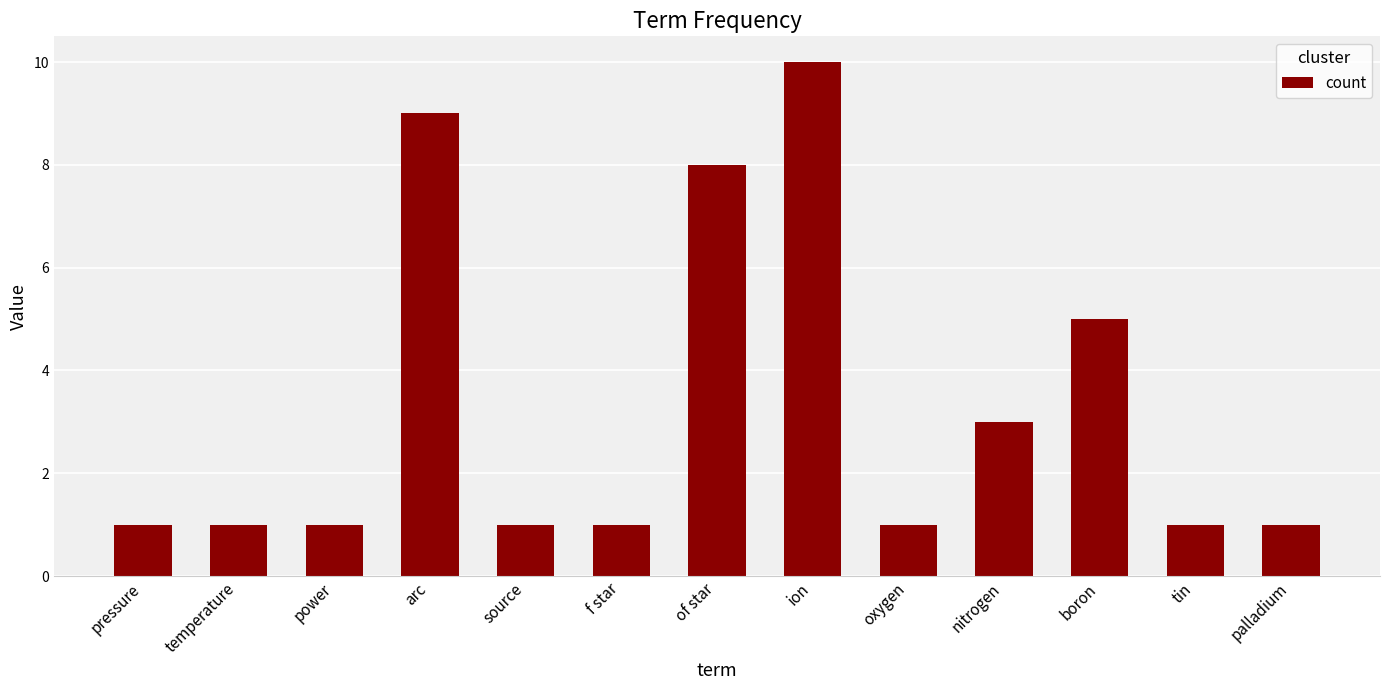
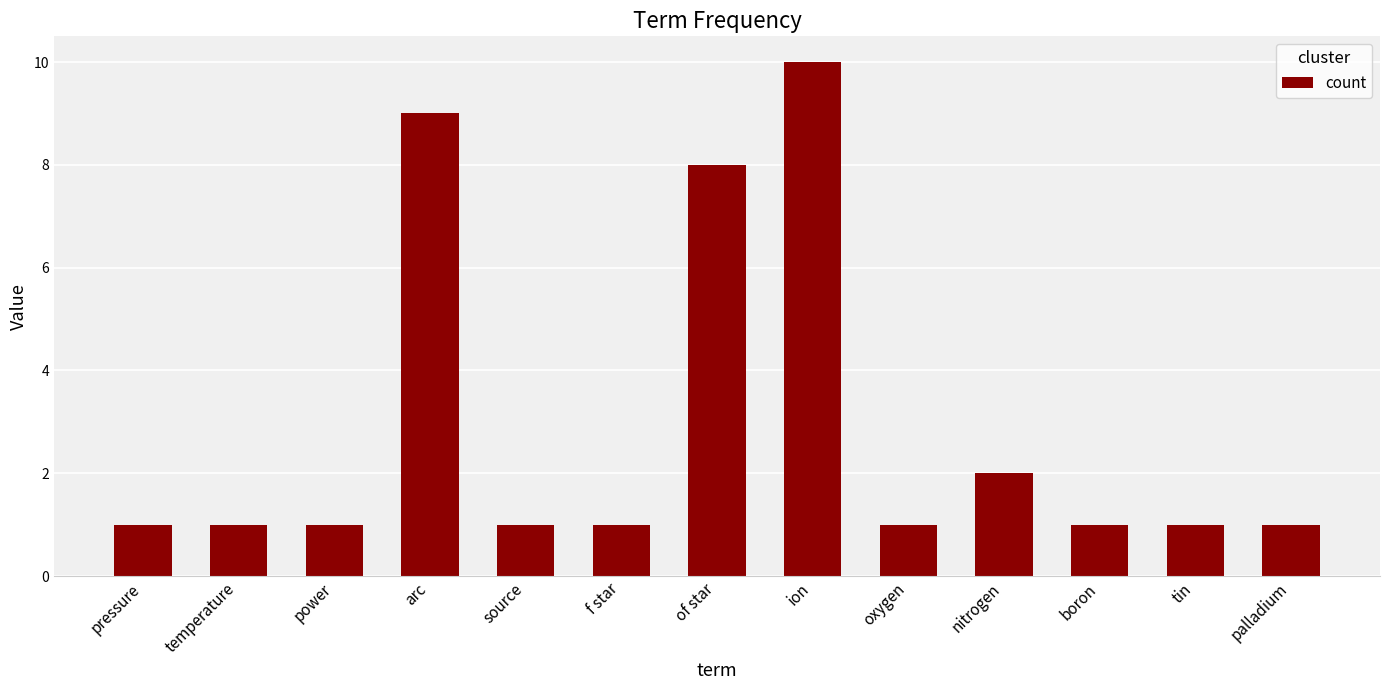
  {
    "pressure": 1,
    "temperature": 1,
    "power": 1,
    "arc": 9,
    "source": 1,
    "f star": 1,
    "of star": 8,
    "ion": 10,
    "oxygen": 1,
-   "nitrogen": 3,
-   "boron": 5,
+   "nitrogen": 2,
+   "boron": 1,
    "tin": 1,
    "palladium": 1
  }
